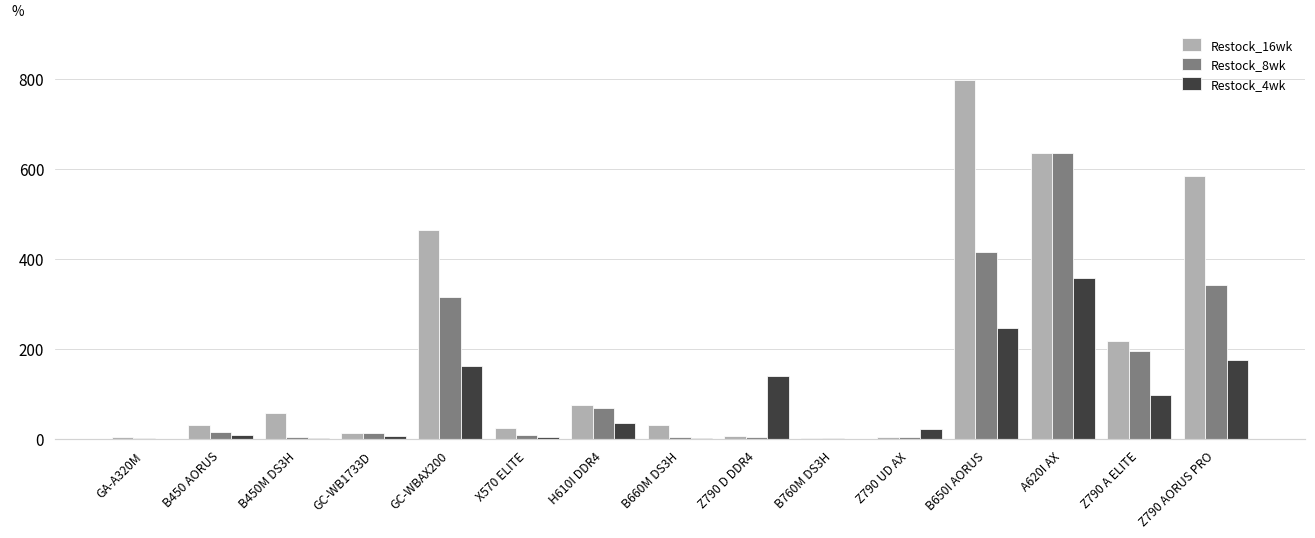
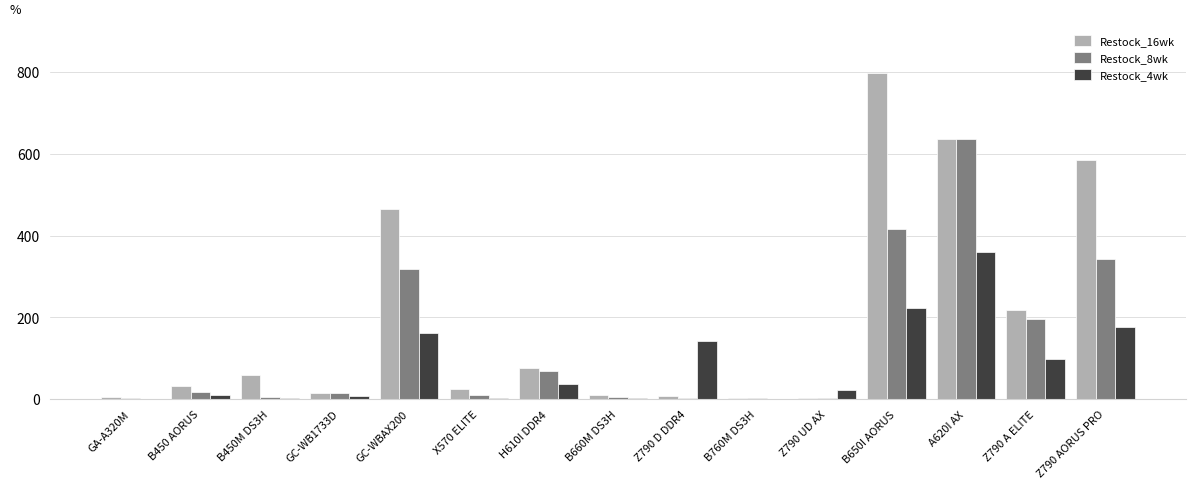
  {
    "Restock_16wk": {
      "B450 AORUS": 30,
      "B450M DS3H": 60,
      "GC-WB1733D": 10,
      "GC-WBAX200": 460,
      "X570 ELITE": 20,
      "H610I DDR4": 80,
-     "B660M DS3H": 30,
+     "B660M DS3H": 10,
      "Z790 D DDR4": 10,
      "B650I AORUS": 800,
      "A620I AX": 640,
      "Z790 A ELITE": 220,
      "Z790 AORUS PRO": 590
    },
    "Restock_8wk": {
      "B450 AORUS": 20,
      "GC-WB1733D": 10,
      "GC-WBAX200": 320,
      "X570 ELITE": 10,
      "H610I DDR4": 70,
      "B650I AORUS": 420,
      "A620I AX": 640,
      "Z790 A ELITE": 200,
      "Z790 AORUS PRO": 340
    },
    "Restock_4wk": {
      "B450 AORUS": 10,
      "GC-WB1733D": 10,
      "GC-WBAX200": 160,
      "H610I DDR4": 40,
      "Z790 D DDR4": 140,
      "Z790 UD AX": 20,
-     "B650I AORUS": 250,
+     "B650I AORUS": 220,
      "A620I AX": 360,
      "Z790 A ELITE": 100,
      "Z790 AORUS PRO": 180
    }
  }
